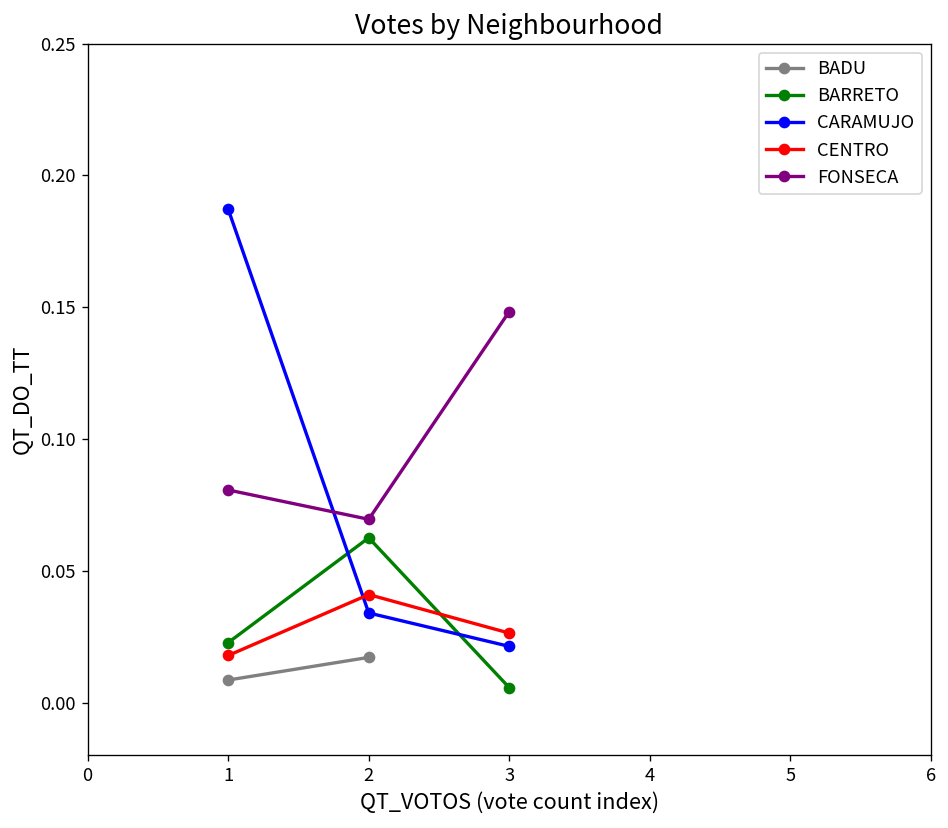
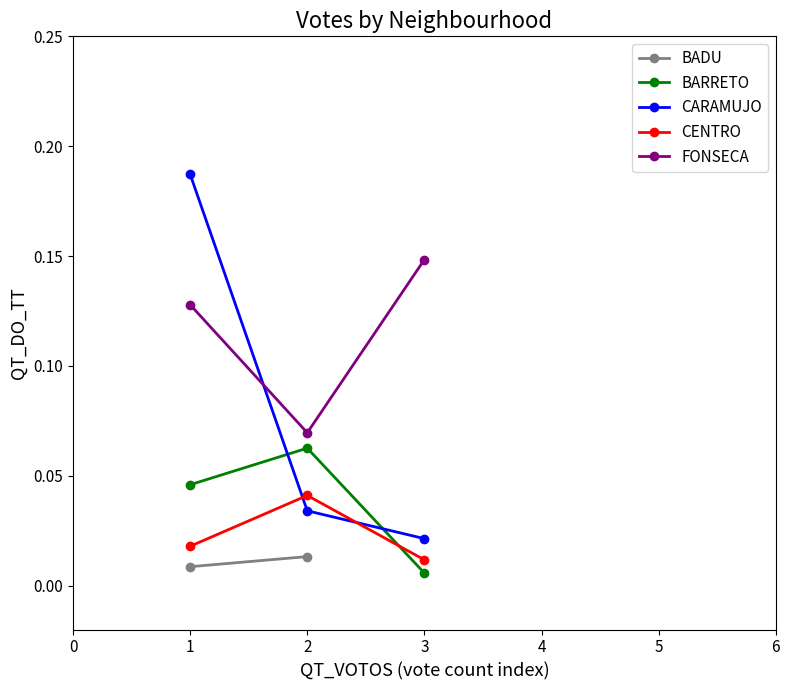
  {
    "BADU": {
      "1": 0.009,
-     "2": 0.017
+     "2": 0.013
    },
    "BARRETO": {
-     "1": 0.023,
+     "1": 0.046,
      "2": 0.063,
      "3": 0.006
    },
    "CARAMUJO": {
      "1": 0.187,
      "2": 0.034,
      "3": 0.021
    },
    "CENTRO": {
      "1": 0.018,
      "2": 0.041,
-     "3": 0.026
+     "3": 0.012
    },
    "FONSECA": {
-     "1": 0.081,
+     "1": 0.128,
      "2": 0.070,
      "3": 0.148
    }
  }
